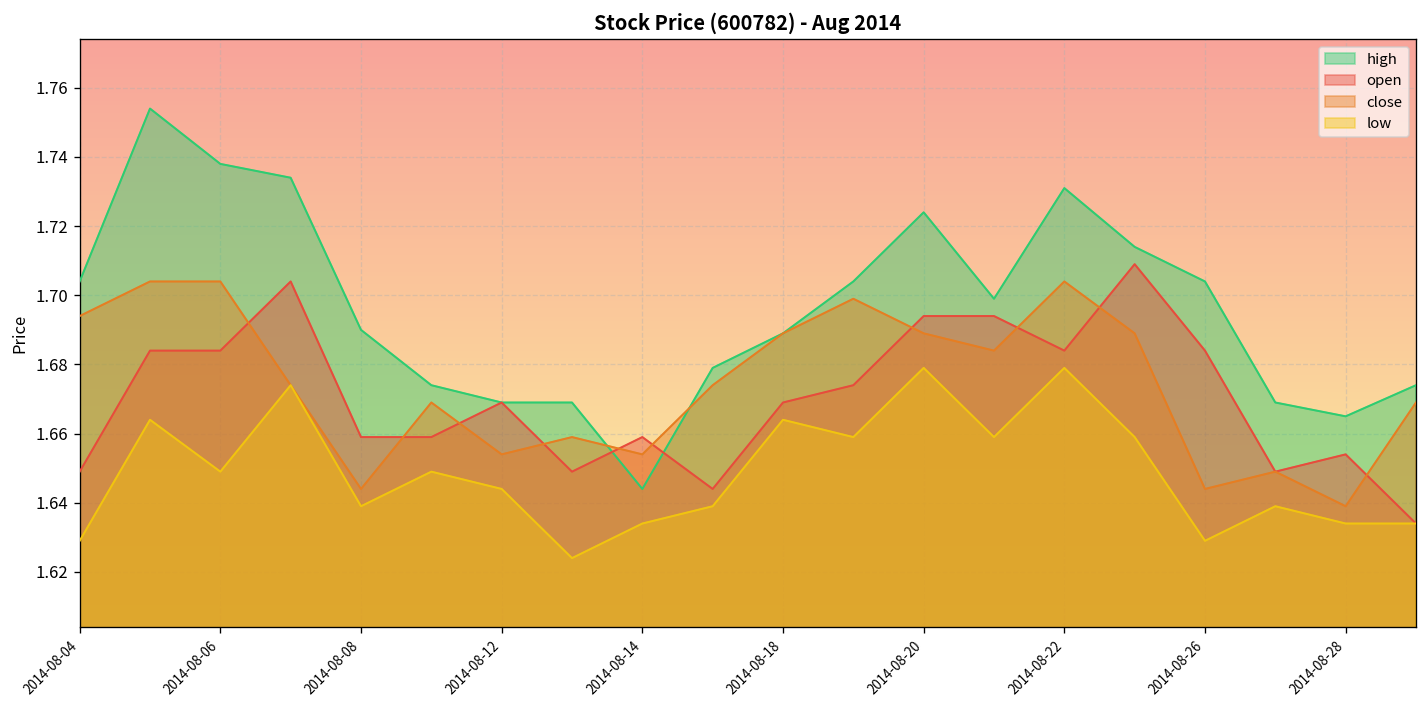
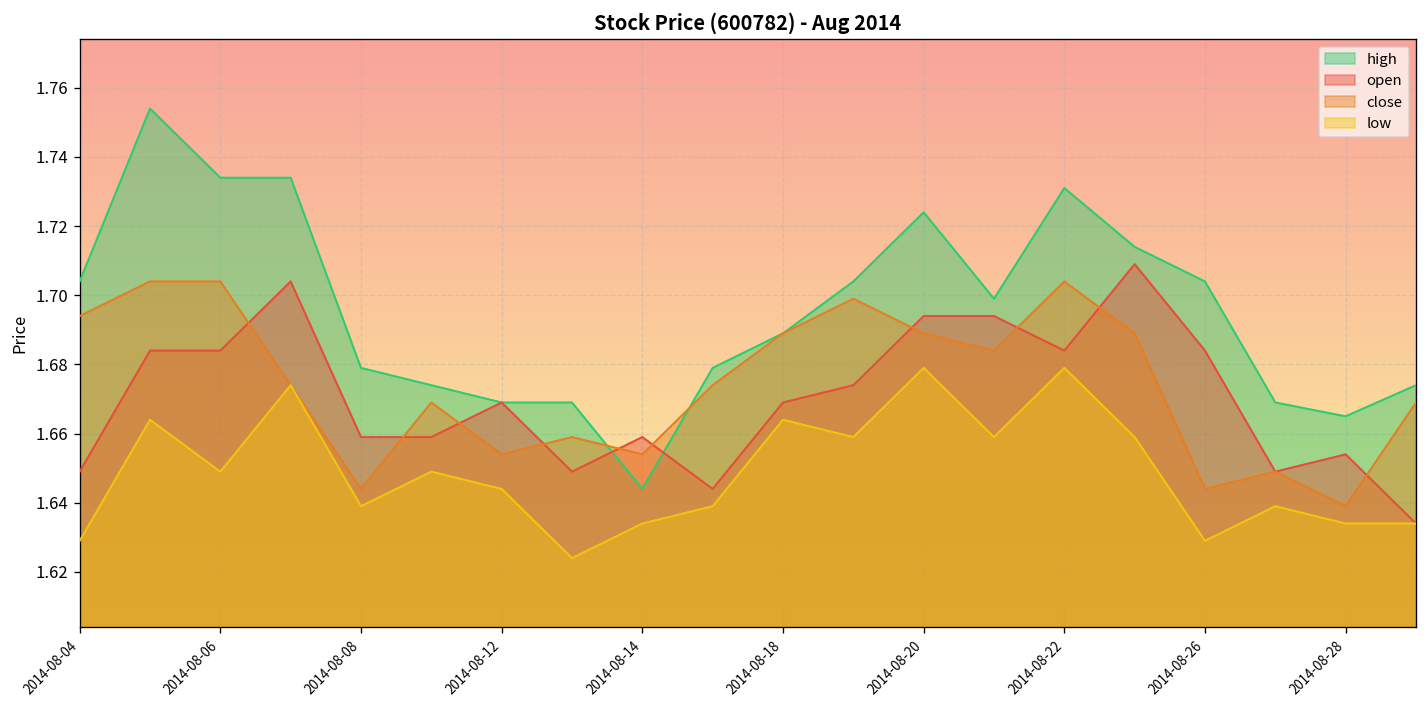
  {
    "high": {
      "2014-08-04": 1.704,
-     "2014-08-06": 1.738,
-     "2014-08-08": 1.690,
+     "2014-08-06": 1.734,
+     "2014-08-08": 1.679,
      "2014-08-14": 1.644,
      "2014-08-20": 1.724,
      "2014-08-22": 1.731,
      "2014-08-26": 1.704,
      "2014-08-28": 1.665
    }
  }
